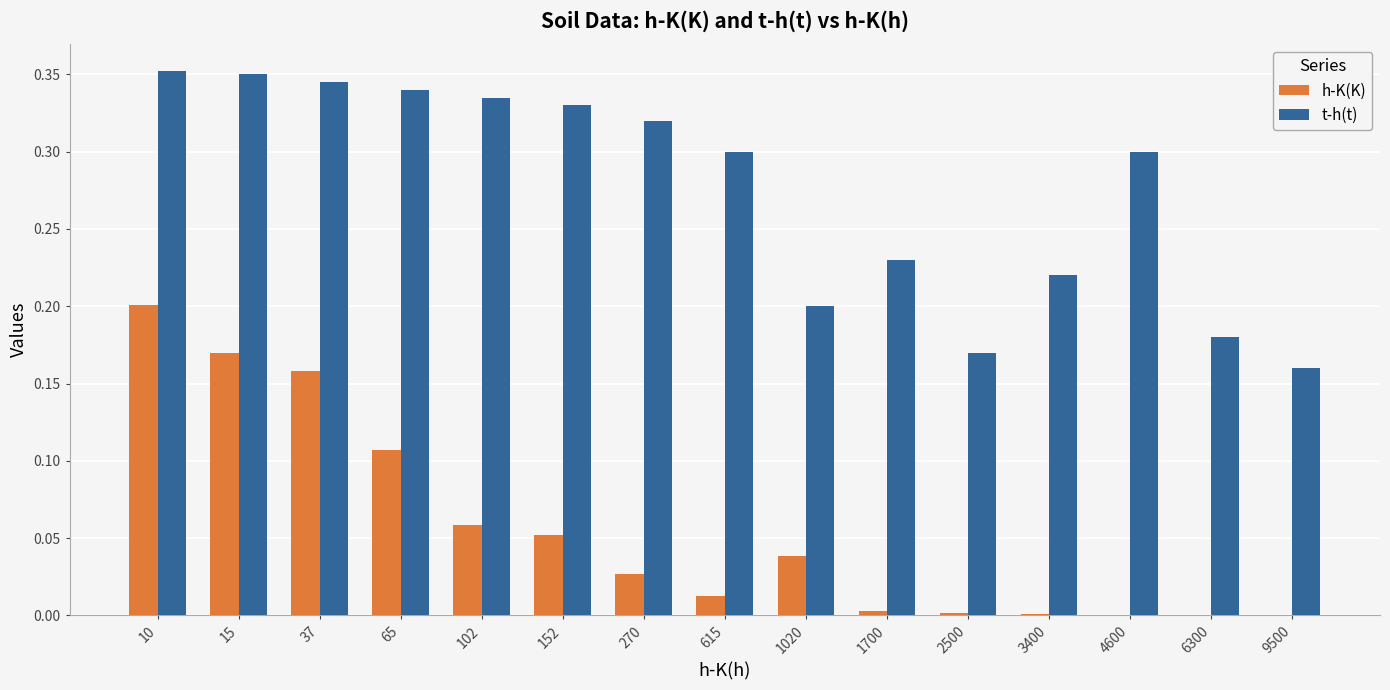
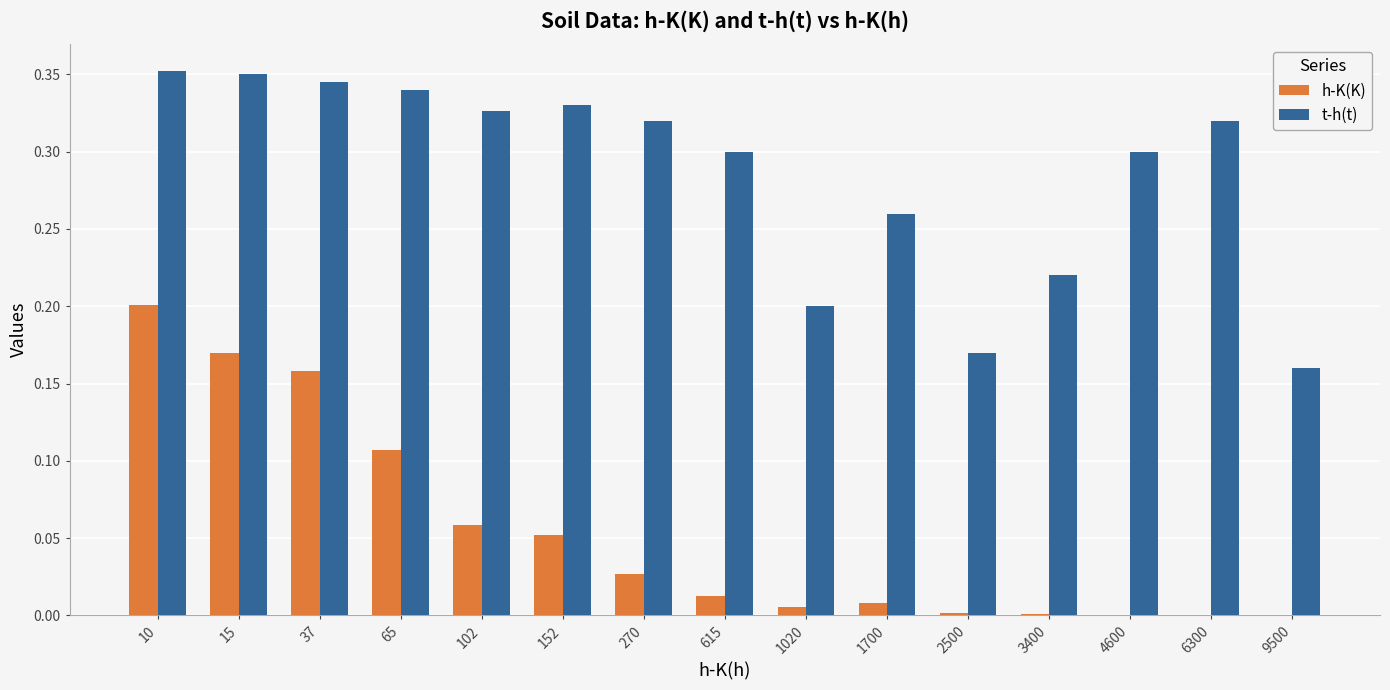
  {
    "h-K(K)": {
      "10": 0.201,
      "15": 0.170,
      "37": 0.158,
      "65": 0.107,
      "102": 0.059,
      "152": 0.052,
      "270": 0.027,
      "615": 0.013,
-     "1020": 0.038,
-     "1700": 0.003
+     "1020": 0.005,
+     "1700": 0.008
    },
    "t-h(t)": {
      "10": 0.352,
      "15": 0.350,
      "37": 0.345,
      "65": 0.340,
-     "102": 0.335,
+     "102": 0.326,
      "152": 0.330,
      "270": 0.320,
      "615": 0.300,
      "1020": 0.200,
-     "1700": 0.23,
+     "1700": 0.26,
      "2500": 0.170,
      "3400": 0.220,
      "4600": 0.300,
-     "6300": 0.18,
+     "6300": 0.32,
      "9500": 0.160
    }
  }
